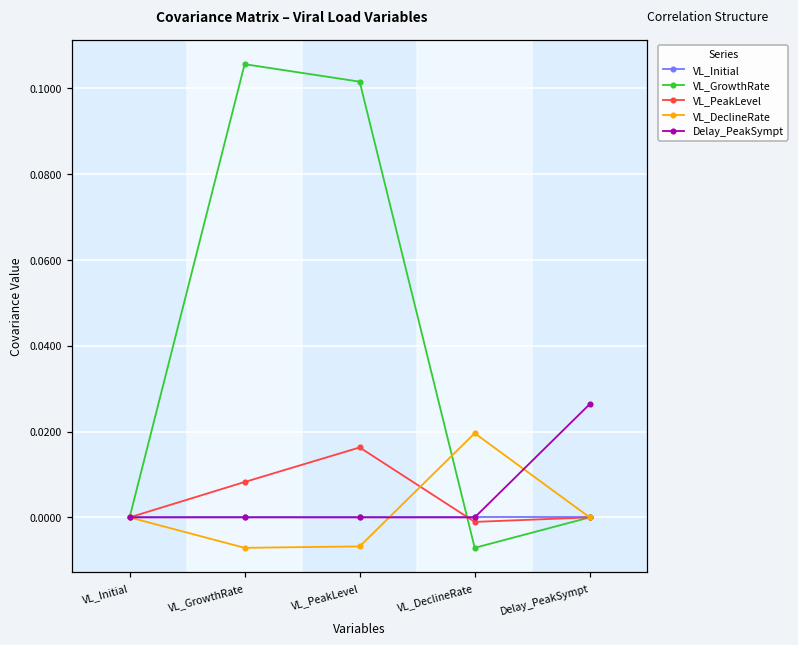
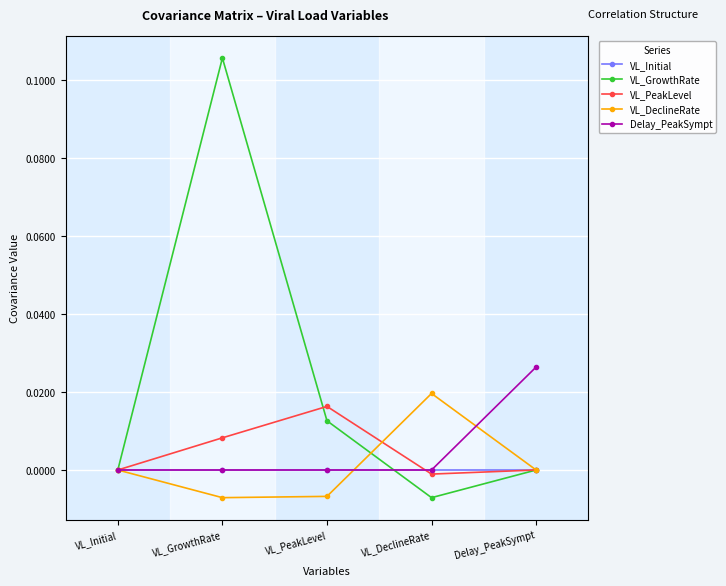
  {
    "VL_GrowthRate": {
      "VL_GrowthRate": 0.106,
-     "VL_PeakLevel": 0.102,
+     "VL_PeakLevel": 0.013,
      "VL_DeclineRate": -0.007
    },
    "VL_PeakLevel": {
      "VL_GrowthRate": 0.008,
      "VL_PeakLevel": 0.016,
      "VL_DeclineRate": -0.001
    },
    "VL_DeclineRate": {
      "VL_GrowthRate": -0.007,
      "VL_PeakLevel": -0.007,
      "VL_DeclineRate": 0.020
    },
    "Delay_PeakSympt": {
      "Delay_PeakSympt": 0.026
    }
  }
